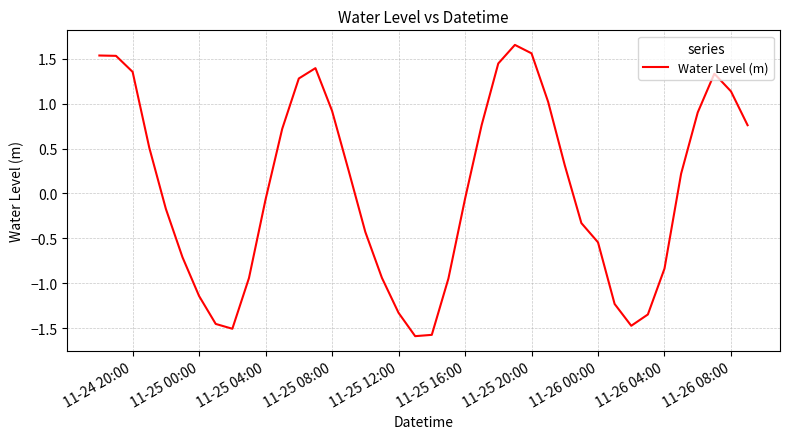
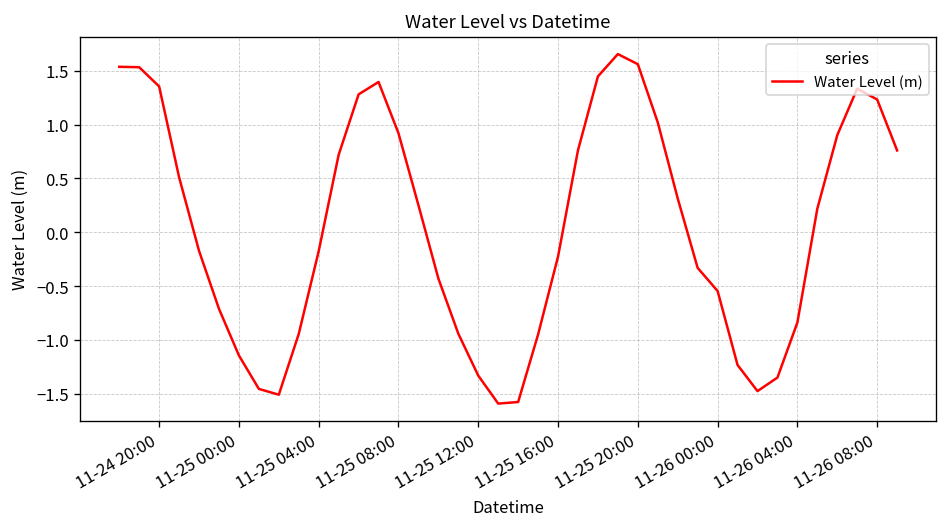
  {
    "11-24 20:00": 1.4,
    "11-25 00:00": -1.1,
-   "11-25 04:00": -0.1,
+   "11-25 04:00": -0.2,
    "11-25 08:00": 0.9,
    "11-25 12:00": -1.3,
-   "11-25 16:00": -0.1,
+   "11-25 16:00": -0.2,
    "11-25 20:00": 1.6,
    "11-26 00:00": -0.5,
    "11-26 04:00": -0.8,
-   "11-26 08:00": 1.1
+   "11-26 08:00": 1.2
  }
